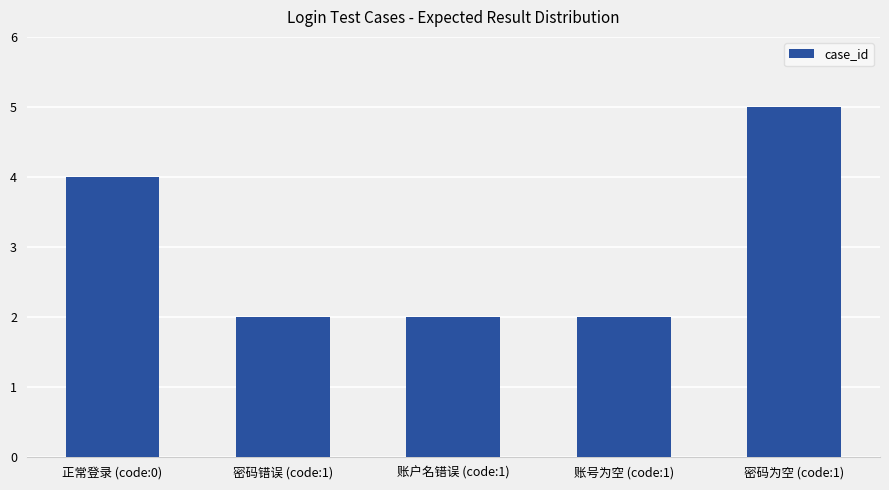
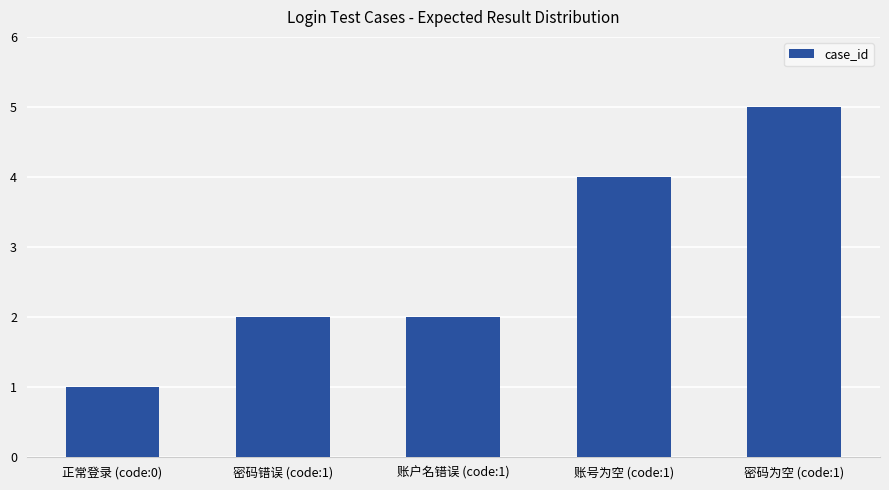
  {
-   "正常登录 (code:0)": 4,
+   "正常登录 (code:0)": 1,
    "密码错误 (code:1)": 2,
    "账户名错误 (code:1)": 2,
-   "账号为空 (code:1)": 2,
+   "账号为空 (code:1)": 4,
    "密码为空 (code:1)": 5
  }
